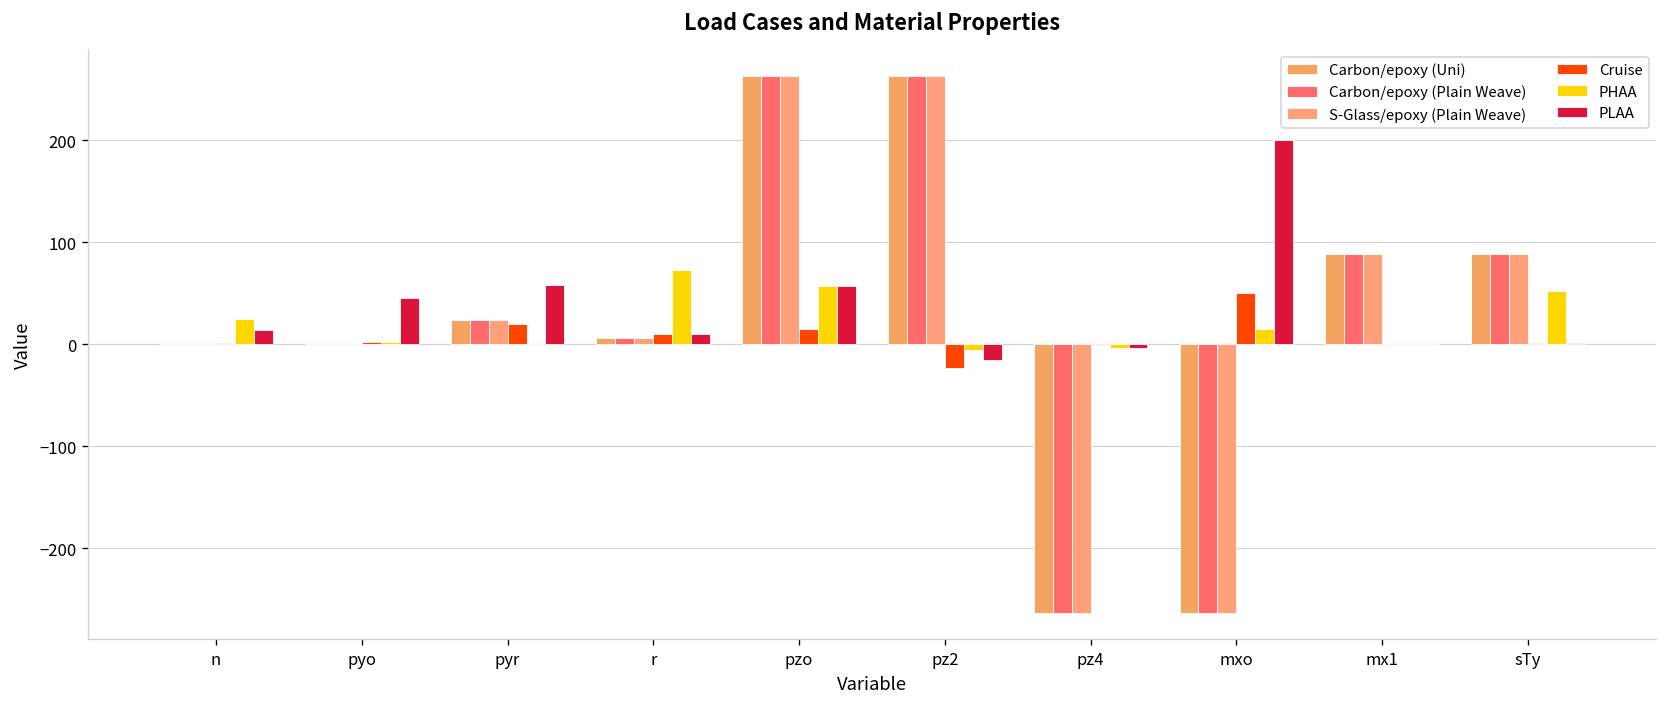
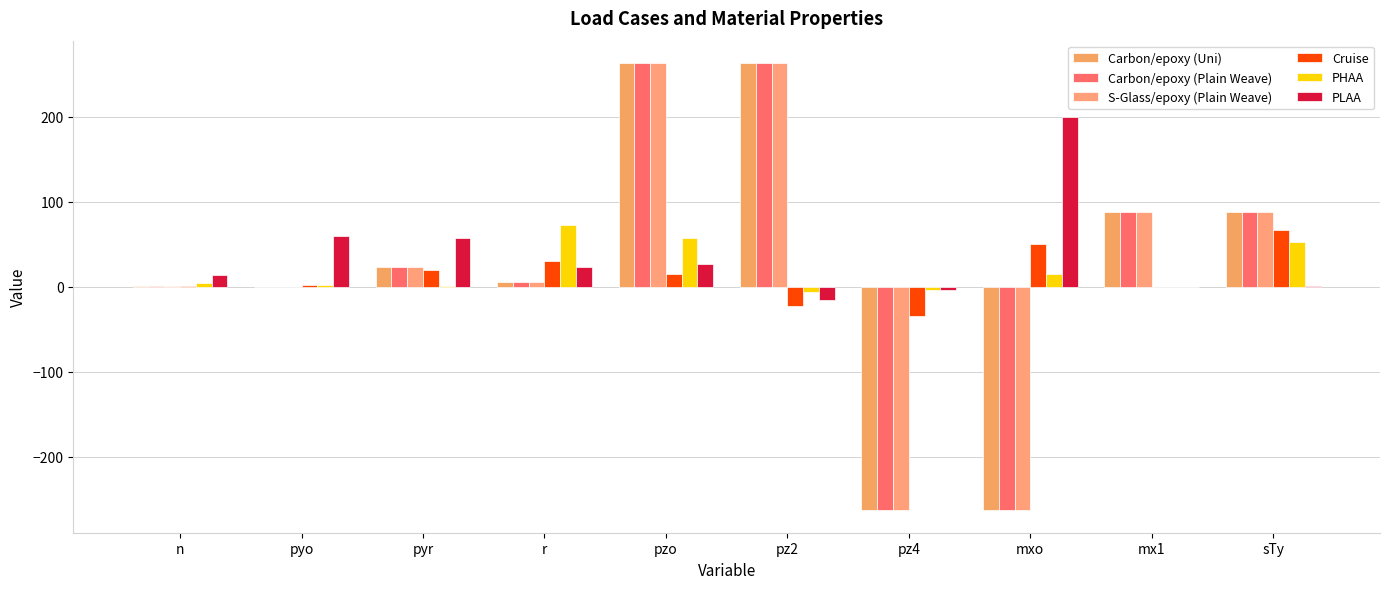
  {
    "Cruise": {
      "pyr": 20,
-     "r": 10,
+     "r": 30,
      "pzo": 20,
      "pz2": -20,
-     "pz4": 0,
+     "pz4": -30,
      "mxo": 50,
      "mx1": 0,
-     "sTy": 0
+     "sTy": 70
    },
    "PHAA": {
-     "n": 30,
+     "n": 0,
      "r": 70,
      "pzo": 60,
      "pz2": -10,
      "pz4": 0,
      "mxo": 20,
      "mx1": 0,
      "sTy": 50
    },
    "PLAA": {
      "n": 10,
-     "pyo": 50,
+     "pyo": 60,
      "pyr": 60,
-     "r": 10,
-     "pzo": 60,
+     "r": 20,
+     "pzo": 30,
      "pz2": -20,
      "pz4": 0,
      "mxo": 200,
      "mx1": 0
    }
  }
